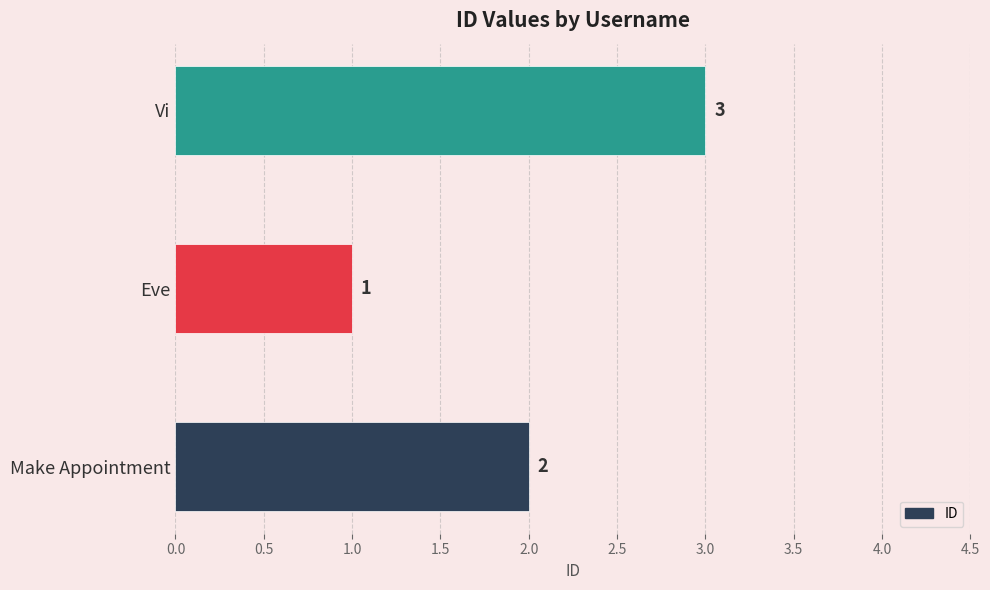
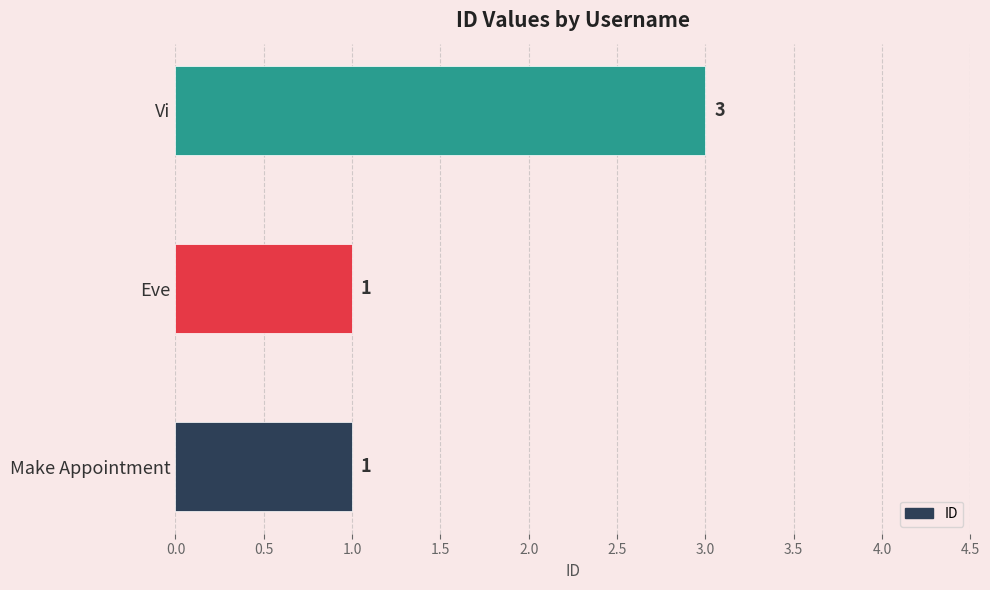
  {
    "Vi": 3,
    "Eve": 1,
-   "Make Appointment": 2
+   "Make Appointment": 1
  }
